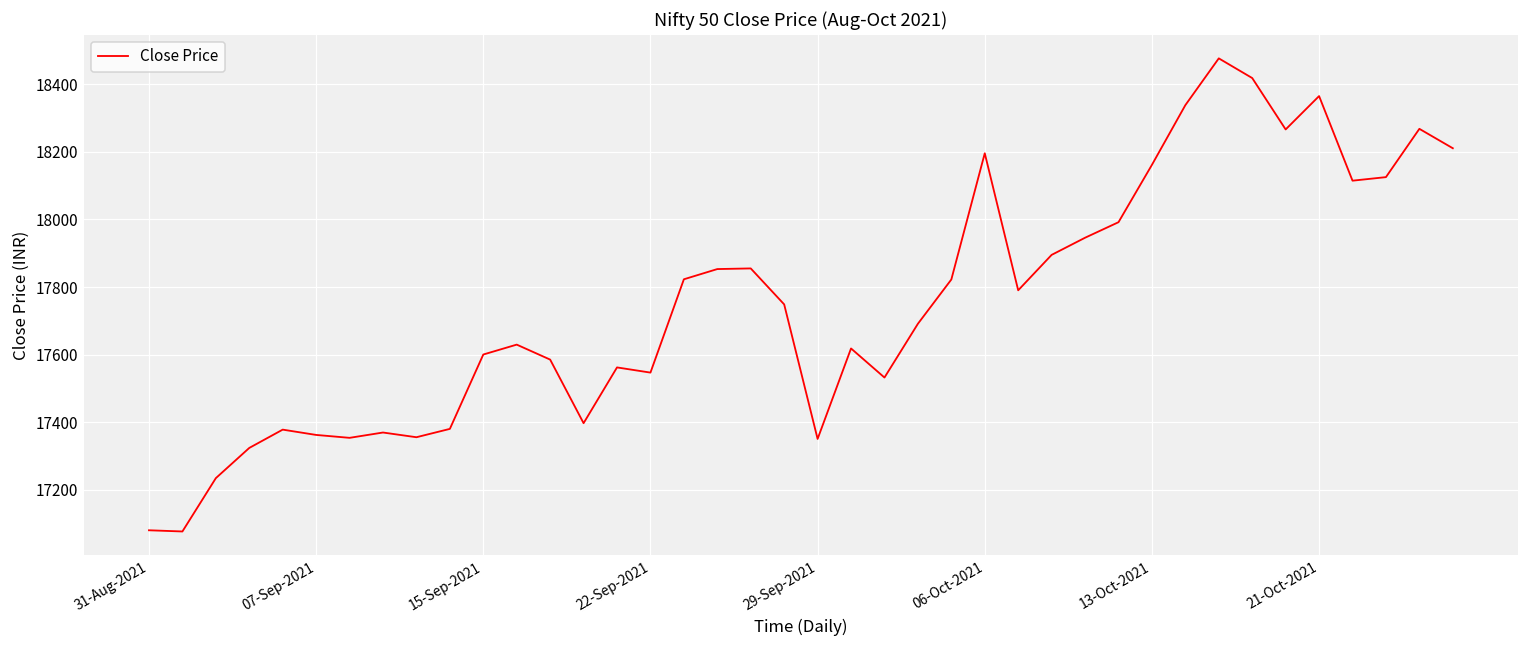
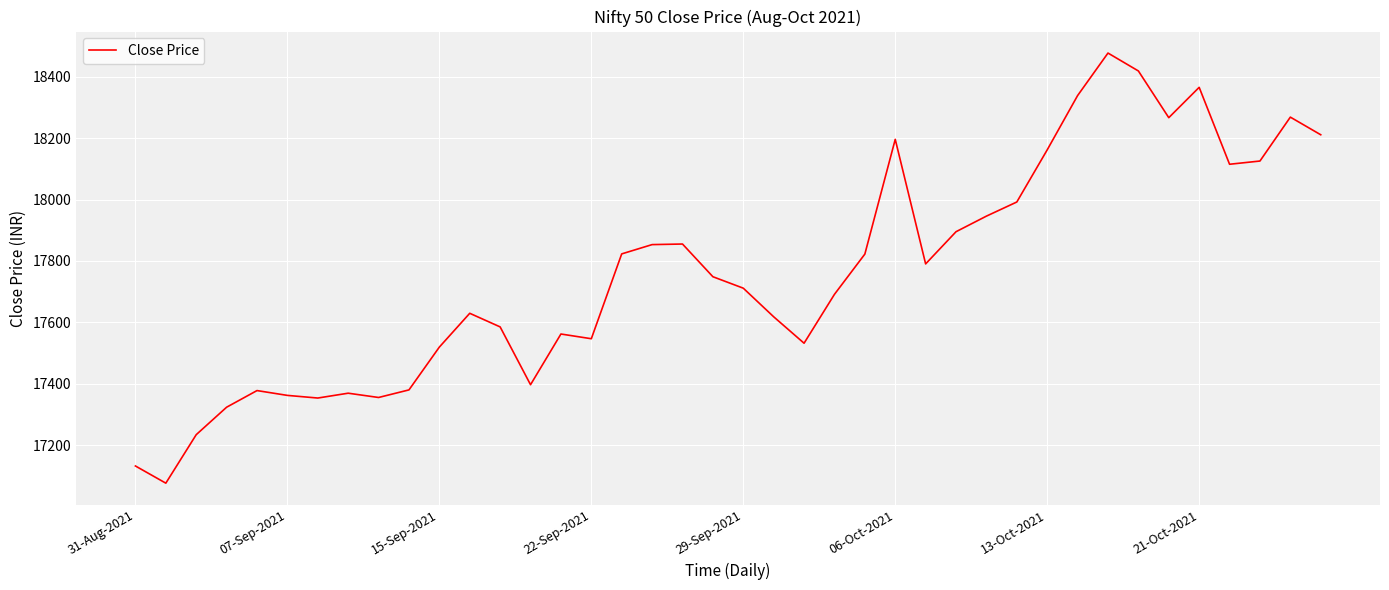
  {
-   "31-Aug-2021": 17080,
+   "31-Aug-2021": 17130,
    "07-Sep-2021": 17360,
-   "15-Sep-2021": 17600,
+   "15-Sep-2021": 17520,
    "22-Sep-2021": 17550,
-   "29-Sep-2021": 17350,
+   "29-Sep-2021": 17710,
    "06-Oct-2021": 18200,
    "13-Oct-2021": 18160,
    "21-Oct-2021": 18370
  }
